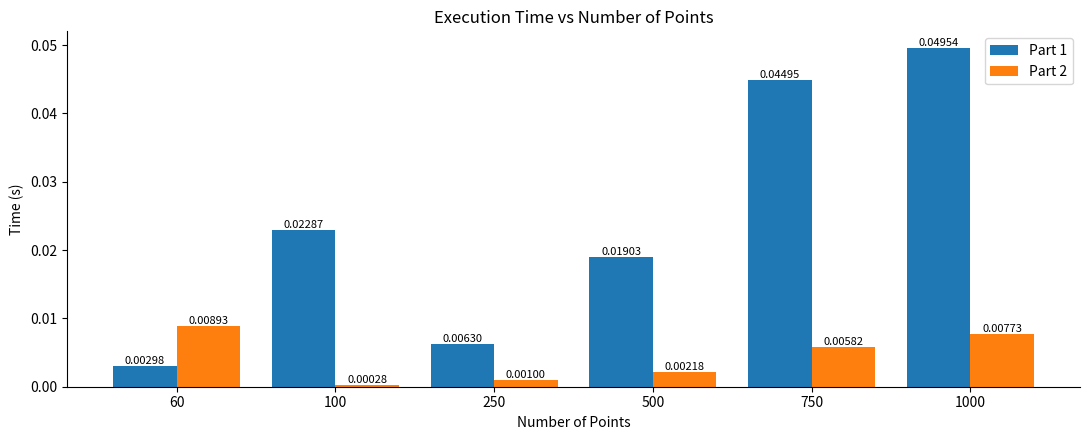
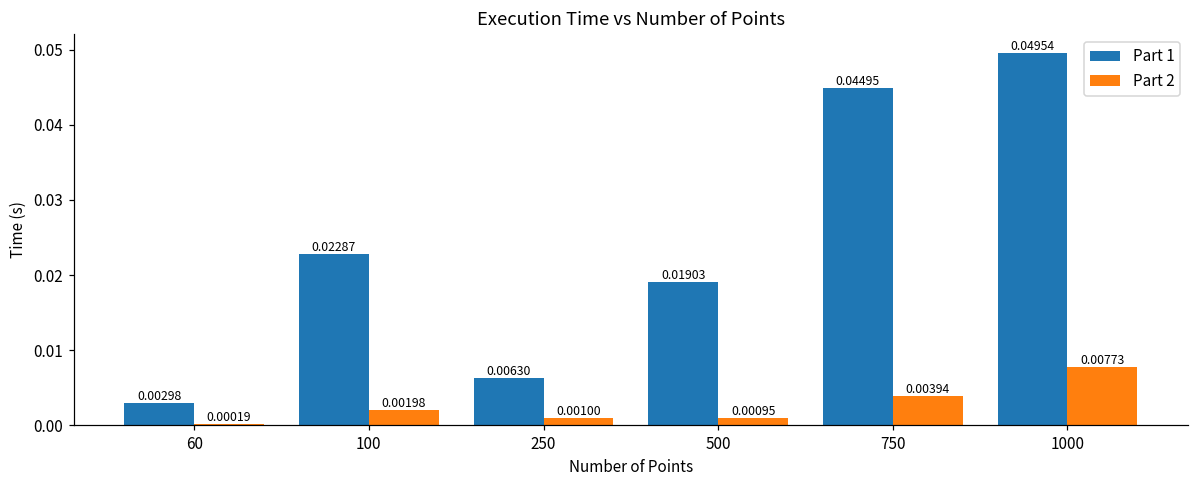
  {
    "Part 1": {
      "60": 0.00298,
      "100": 0.02287,
      "250": 0.00630,
      "500": 0.01903,
      "750": 0.04495,
      "1000": 0.04954
    },
    "Part 2": {
-     "60": 0.00893,
-     "100": 0.00028,
+     "60": 0.00019,
+     "100": 0.00198,
      "250": 0.00100,
-     "500": 0.00218,
-     "750": 0.00582,
+     "500": 0.00095,
+     "750": 0.00394,
      "1000": 0.00773
    }
  }
